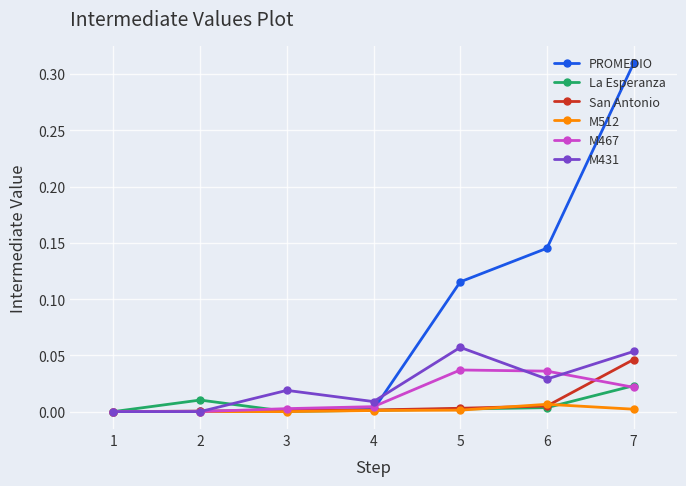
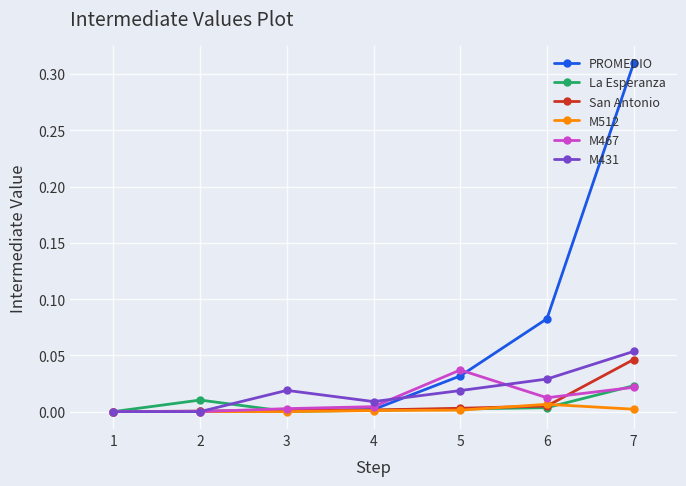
  {
    "PROMEDIO": {
-     "5": 0.115,
-     "6": 0.145,
+     "5": 0.032,
+     "6": 0.083,
      "7": 0.310
    },
    "La Esperanza": {
      "2": 0.010
    },
    "San Antonio": {
      "7": 0.046
    },
    "M512": {
      "7": 0.002
    },
    "M467": {
      "4": 0.004,
      "5": 0.037,
-     "6": 0.036
+     "6": 0.012
    },
    "M431": {
      "3": 0.019,
      "4": 0.009,
-     "5": 0.057,
+     "5": 0.019,
      "6": 0.029,
      "7": 0.053
    }
  }
